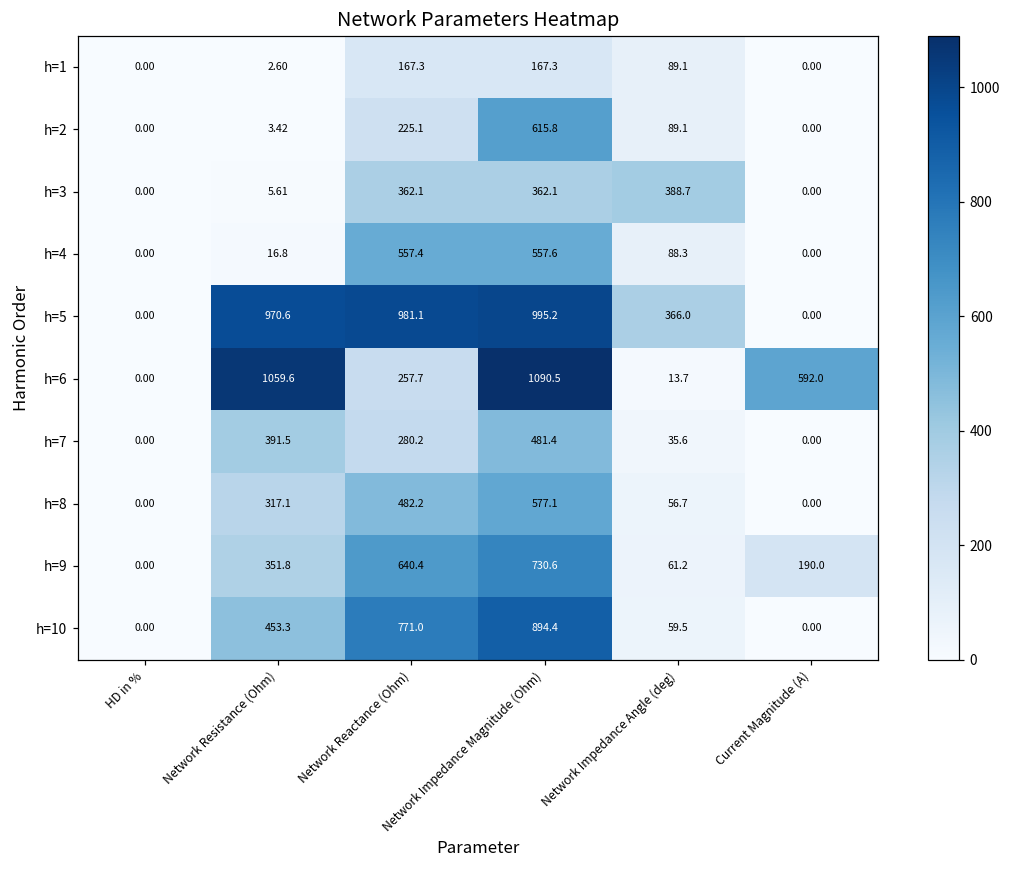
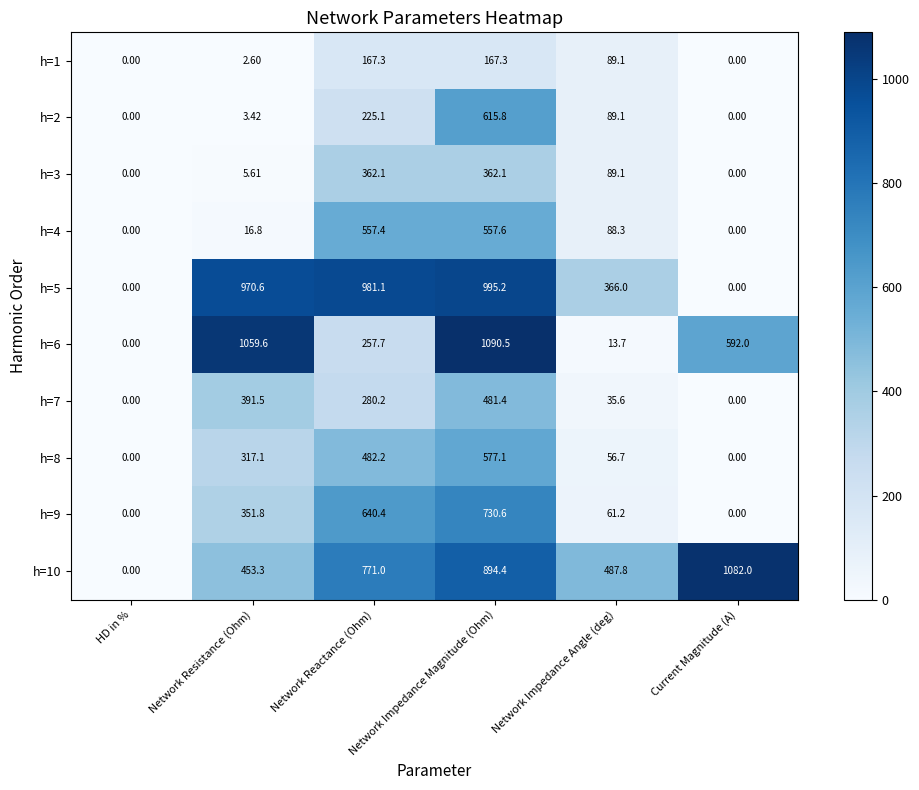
  {
    "h=1": {
      "HD in %": 0.00,
      "Network Resistance (Ohm)": 2.60,
      "Network Reactance (Ohm)": 167.3,
      "Network Impedance Magnitude (Ohm)": 167.3,
      "Network Impedance Angle (deg)": 89.1,
      "Current Magnitude (A)": 0.00
    },
    "h=2": {
      "HD in %": 0.00,
      "Network Resistance (Ohm)": 3.42,
      "Network Reactance (Ohm)": 225.1,
      "Network Impedance Magnitude (Ohm)": 615.8,
      "Network Impedance Angle (deg)": 89.1,
      "Current Magnitude (A)": 0.00
    },
    "h=3": {
      "HD in %": 0.00,
      "Network Resistance (Ohm)": 5.61,
      "Network Reactance (Ohm)": 362.1,
      "Network Impedance Magnitude (Ohm)": 362.1,
-     "Network Impedance Angle (deg)": 388.7,
+     "Network Impedance Angle (deg)": 89.1,
      "Current Magnitude (A)": 0.00
    },
    "h=4": {
      "HD in %": 0.00,
      "Network Resistance (Ohm)": 16.8,
      "Network Reactance (Ohm)": 557.4,
      "Network Impedance Magnitude (Ohm)": 557.6,
      "Network Impedance Angle (deg)": 88.3,
      "Current Magnitude (A)": 0.00
    },
    "h=5": {
      "HD in %": 0.00,
      "Network Resistance (Ohm)": 970.6,
      "Network Reactance (Ohm)": 981.1,
      "Network Impedance Magnitude (Ohm)": 995.2,
      "Network Impedance Angle (deg)": 366.0,
      "Current Magnitude (A)": 0.00
    },
    "h=6": {
      "HD in %": 0.00,
      "Network Resistance (Ohm)": 1059.6,
      "Network Reactance (Ohm)": 257.7,
      "Network Impedance Magnitude (Ohm)": 1090.5,
      "Network Impedance Angle (deg)": 13.7,
      "Current Magnitude (A)": 592.0
    },
    "h=7": {
      "HD in %": 0.00,
      "Network Resistance (Ohm)": 391.5,
      "Network Reactance (Ohm)": 280.2,
      "Network Impedance Magnitude (Ohm)": 481.4,
      "Network Impedance Angle (deg)": 35.6,
      "Current Magnitude (A)": 0.00
    },
    "h=8": {
      "HD in %": 0.00,
      "Network Resistance (Ohm)": 317.1,
      "Network Reactance (Ohm)": 482.2,
      "Network Impedance Magnitude (Ohm)": 577.1,
      "Network Impedance Angle (deg)": 56.7,
      "Current Magnitude (A)": 0.00
    },
    "h=9": {
      "HD in %": 0.00,
      "Network Resistance (Ohm)": 351.8,
      "Network Reactance (Ohm)": 640.4,
      "Network Impedance Magnitude (Ohm)": 730.6,
      "Network Impedance Angle (deg)": 61.2,
-     "Current Magnitude (A)": 190.0
+     "Current Magnitude (A)": 0.00
    },
    "h=10": {
      "HD in %": 0.00,
      "Network Resistance (Ohm)": 453.3,
      "Network Reactance (Ohm)": 771.0,
      "Network Impedance Magnitude (Ohm)": 894.4,
-     "Network Impedance Angle (deg)": 59.5,
-     "Current Magnitude (A)": 0.00
+     "Network Impedance Angle (deg)": 487.8,
+     "Current Magnitude (A)": 1082.0
    }
  }
